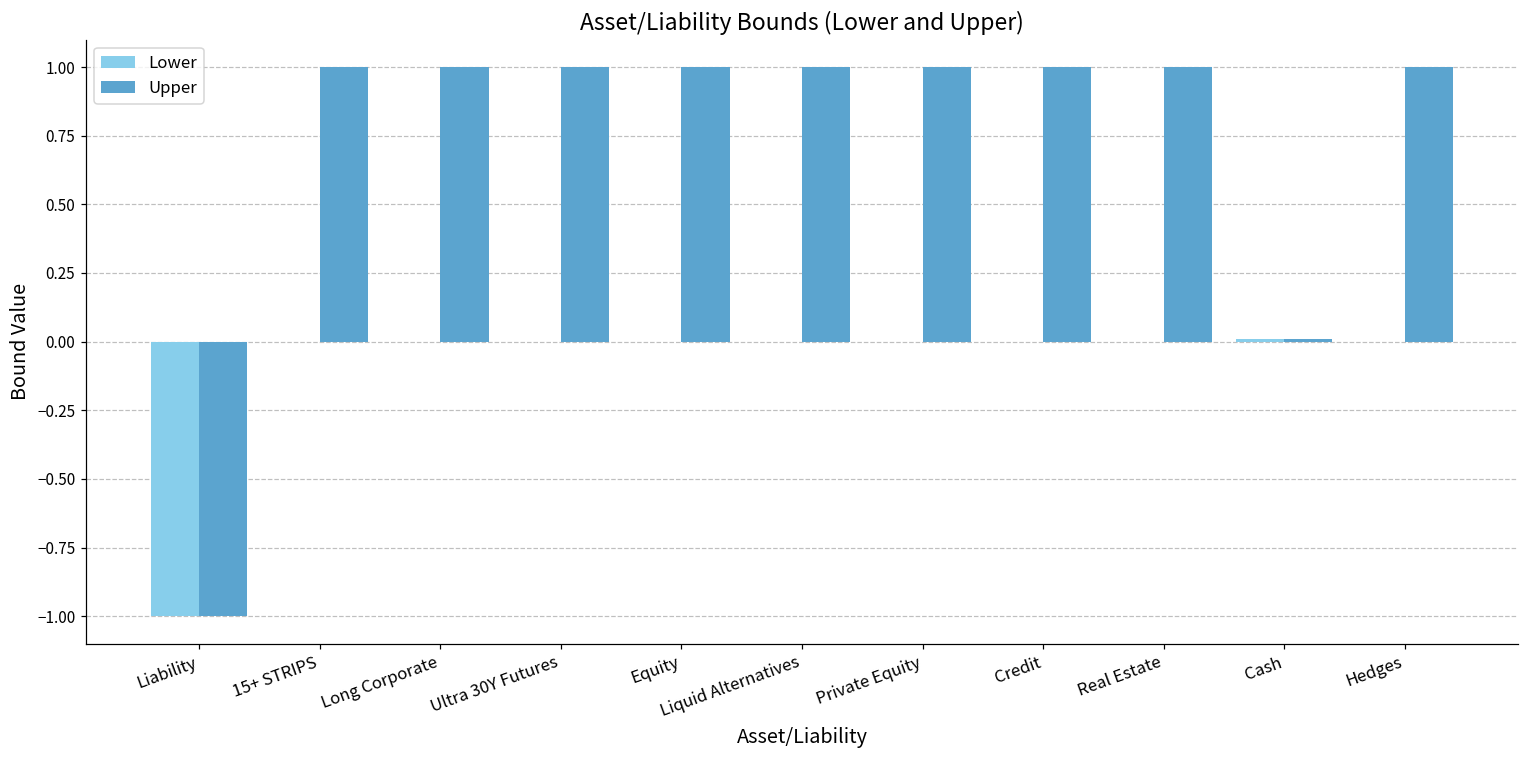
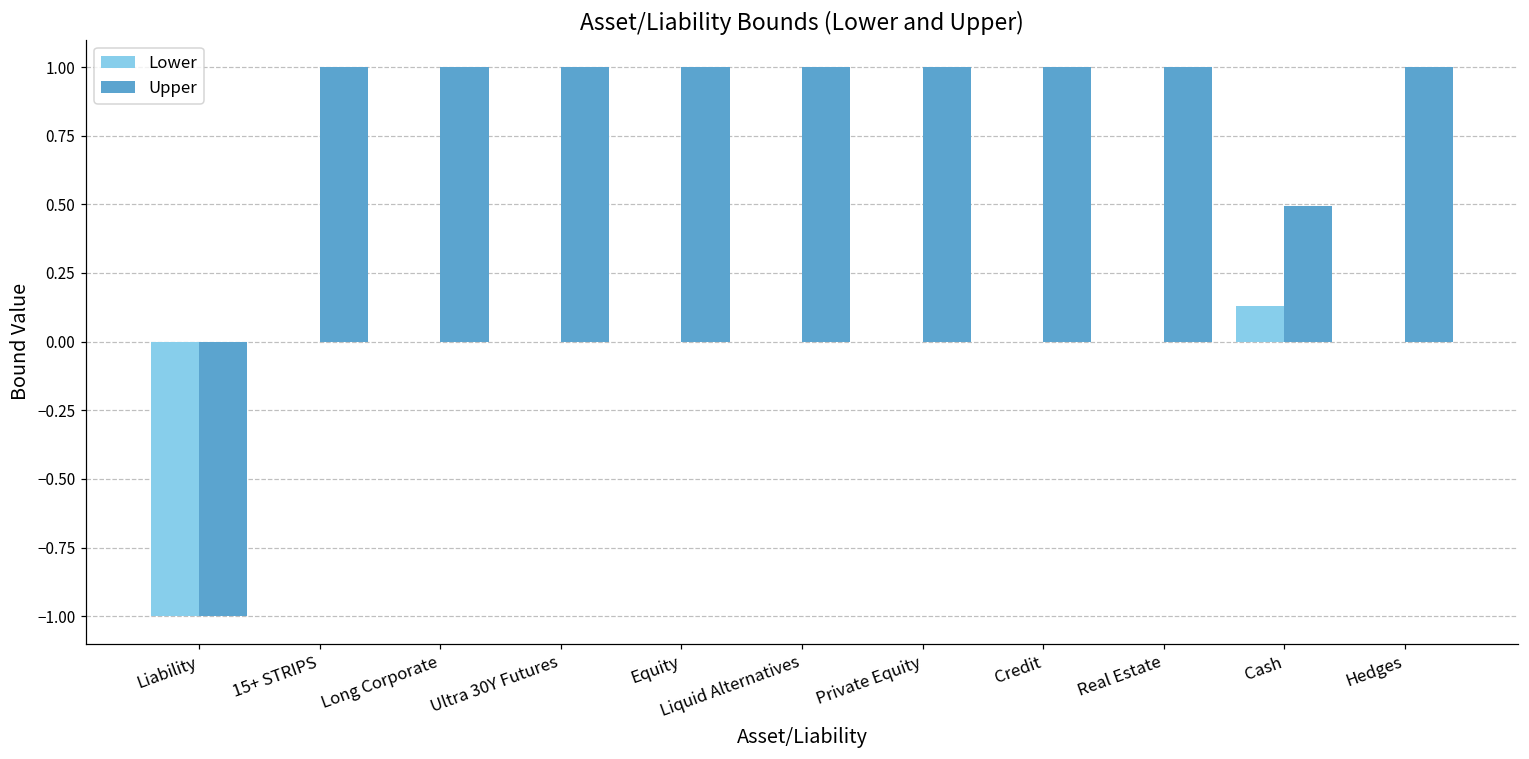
  {
    "Lower": {
      "Liability": -1.00,
      "15+ STRIPS": 0.00,
      "Long Corporate": 0.00,
      "Ultra 30Y Futures": 0.00,
      "Equity": 0.00,
      "Liquid Alternatives": 0.00,
      "Private Equity": 0.00,
      "Credit": 0.00,
      "Real Estate": 0.00,
-     "Cash": 0.01,
+     "Cash": 0.13,
      "Hedges": 0.00
    },
    "Upper": {
      "Liability": -1.00,
      "15+ STRIPS": 1.00,
      "Long Corporate": 1.00,
      "Ultra 30Y Futures": 1.00,
      "Equity": 1.00,
      "Liquid Alternatives": 1.00,
      "Private Equity": 1.00,
      "Credit": 1.00,
      "Real Estate": 1.00,
-     "Cash": 0.01,
+     "Cash": 0.50,
      "Hedges": 1.00
    }
  }
